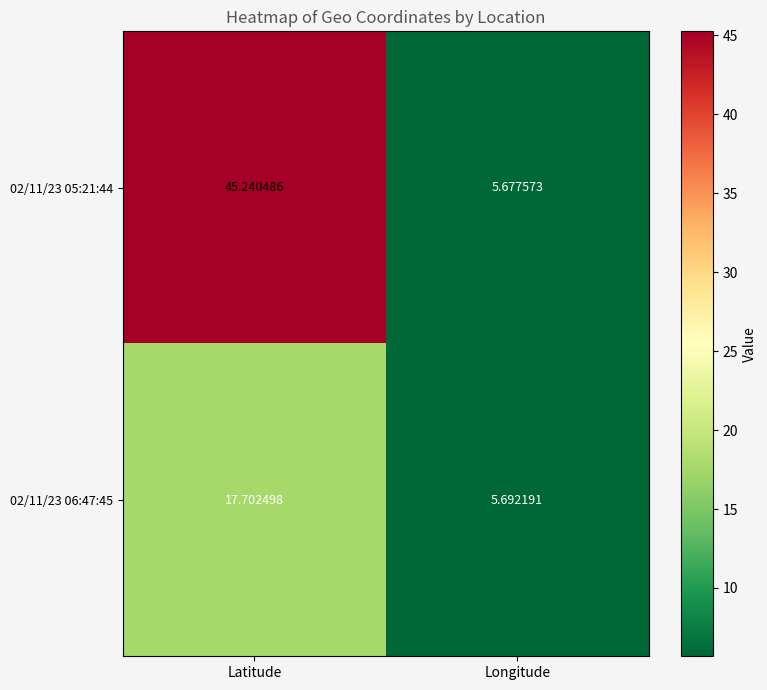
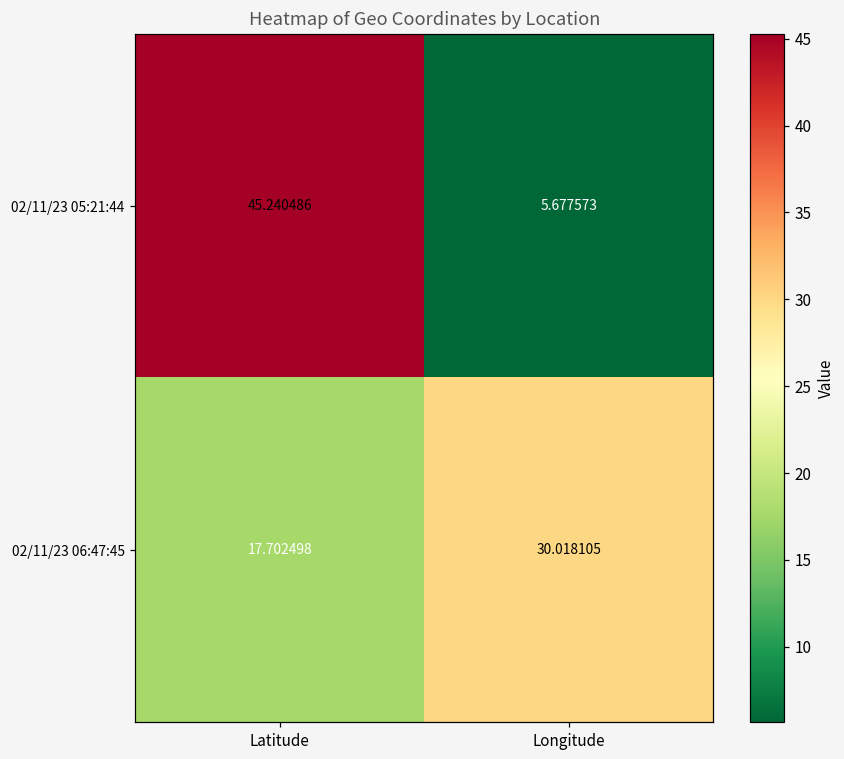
  {
    "02/11/23 05:21:44": {
      "Latitude": 45.240486,
      "Longitude": 5.677573
    },
    "02/11/23 06:47:45": {
      "Latitude": 17.702498,
-     "Longitude": 5.692191
+     "Longitude": 30.018105
    }
  }
